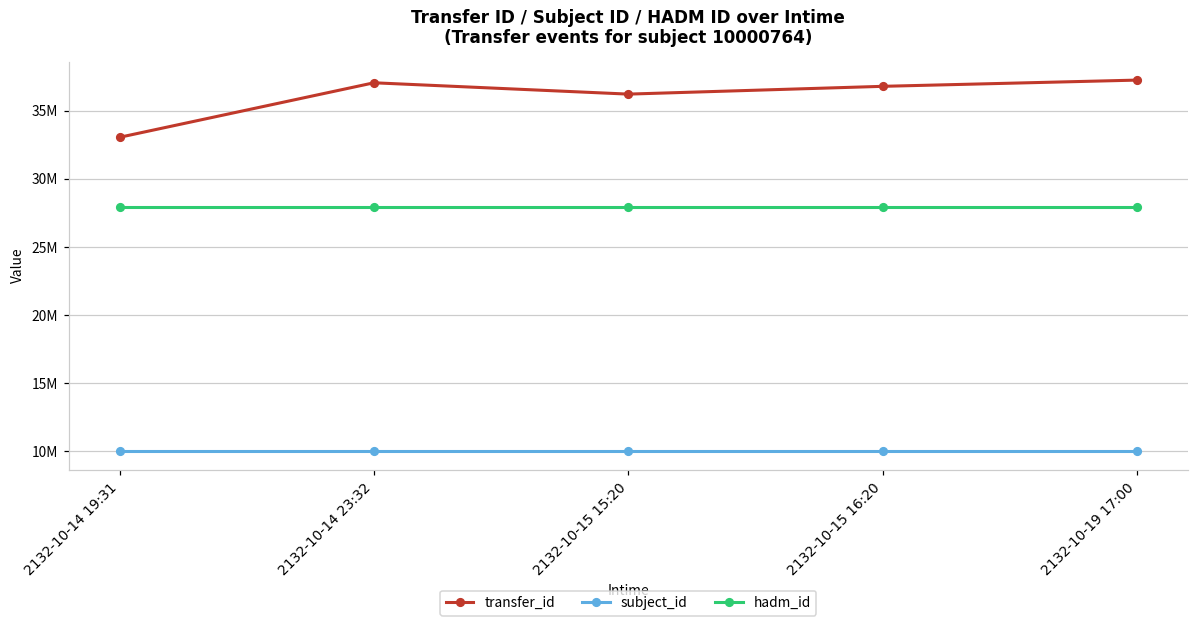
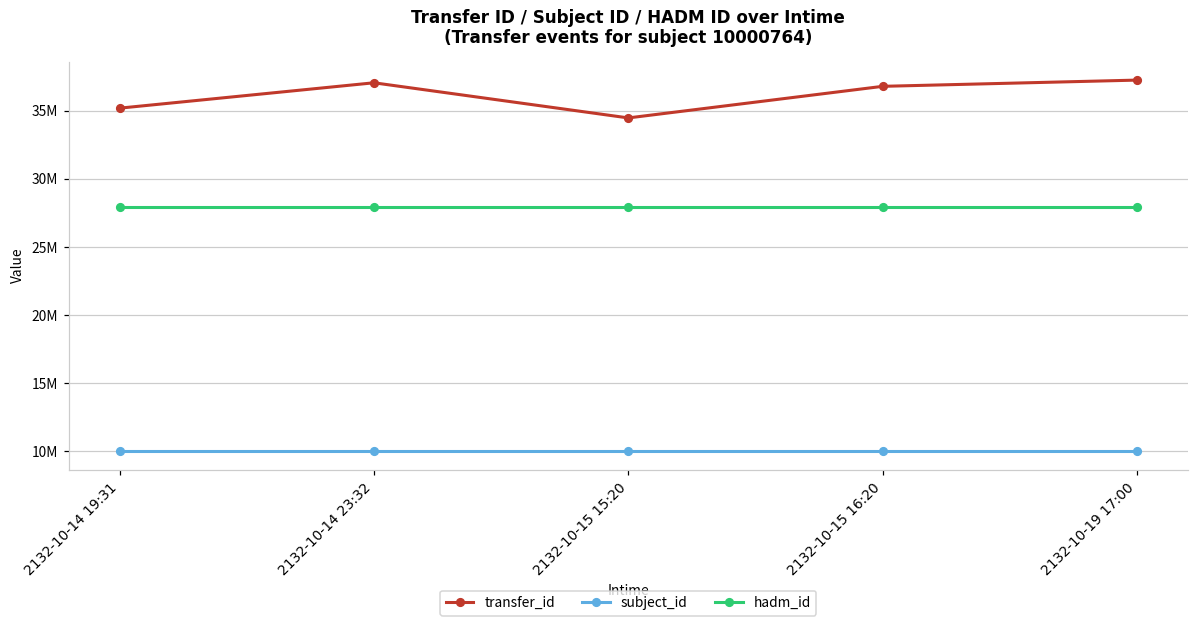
  {
    "transfer_id": {
-     "2132-10-14 19:31": 33100000,
+     "2132-10-14 19:31": 35200000,
      "2132-10-14 23:32": 37100000,
-     "2132-10-15 15:20": 36200000,
+     "2132-10-15 15:20": 34500000,
      "2132-10-15 16:20": 36800000,
      "2132-10-19 17:00": 37300000
    },
    "subject_id": {
      "2132-10-14 19:31": 10000000,
      "2132-10-14 23:32": 10000000,
      "2132-10-15 15:20": 10000000,
      "2132-10-15 16:20": 10000000,
      "2132-10-19 17:00": 10000000
    },
    "hadm_id": {
      "2132-10-14 19:31": 27900000,
      "2132-10-14 23:32": 27900000,
      "2132-10-15 15:20": 27900000,
      "2132-10-15 16:20": 27900000,
      "2132-10-19 17:00": 27900000
    }
  }
